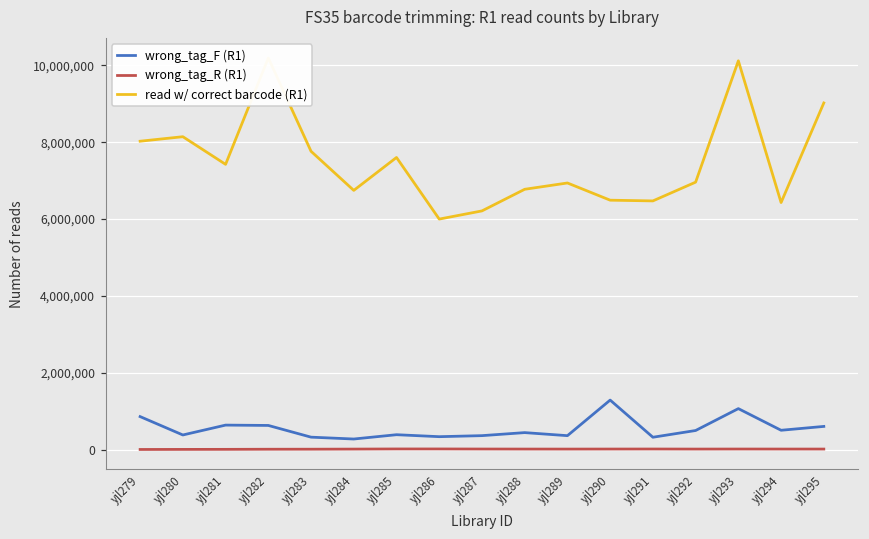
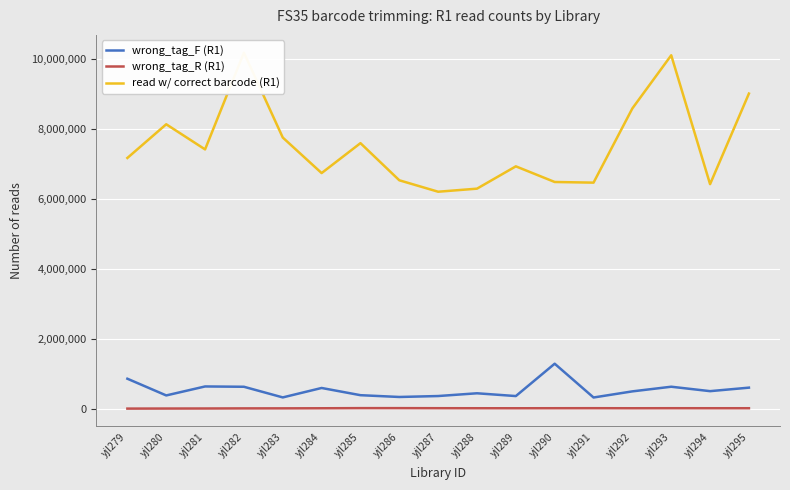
  {
    "wrong_tag_F (R1)": {
      "yjl279": "900,000",
      "yjl280": "400,000",
      "yjl281": "600,000",
      "yjl282": "600,000",
      "yjl283": "300,000",
-     "yjl284": "300,000",
+     "yjl284": "600,000",
      "yjl285": "400,000",
      "yjl286": "300,000",
      "yjl287": "400,000",
      "yjl288": "400,000",
      "yjl289": "400,000",
      "yjl290": "1,300,000",
      "yjl291": "300,000",
      "yjl292": "500,000",
-     "yjl293": "1,100,000",
+     "yjl293": "600,000",
      "yjl294": "500,000",
      "yjl295": "600,000"
    },
    "wrong_tag_R (R1)": {
      "yjl279": "0",
      "yjl280": "0",
      "yjl281": "0",
      "yjl282": "0",
      "yjl283": "0",
      "yjl284": "0",
      "yjl285": "0",
      "yjl286": "0",
      "yjl287": "0",
      "yjl288": "0",
      "yjl289": "0",
      "yjl290": "0",
      "yjl291": "0",
      "yjl292": "0",
      "yjl293": "0",
      "yjl294": "0",
      "yjl295": "0"
    },
    "read w/ correct barcode (R1)": {
-     "yjl279": "8,000,000",
+     "yjl279": "7,200,000",
      "yjl280": "8,100,000",
      "yjl281": "7,400,000",
      "yjl283": "7,800,000",
      "yjl284": "6,700,000",
      "yjl285": "7,600,000",
-     "yjl286": "6,000,000",
+     "yjl286": "6,500,000",
      "yjl287": "6,200,000",
-     "yjl288": "6,800,000",
+     "yjl288": "6,300,000",
      "yjl289": "6,900,000",
      "yjl290": "6,500,000",
      "yjl291": "6,500,000",
-     "yjl292": "7,000,000",
+     "yjl292": "8,600,000",
      "yjl293": "10,100,000",
      "yjl294": "6,400,000",
      "yjl295": "9,000,000"
    }
  }
